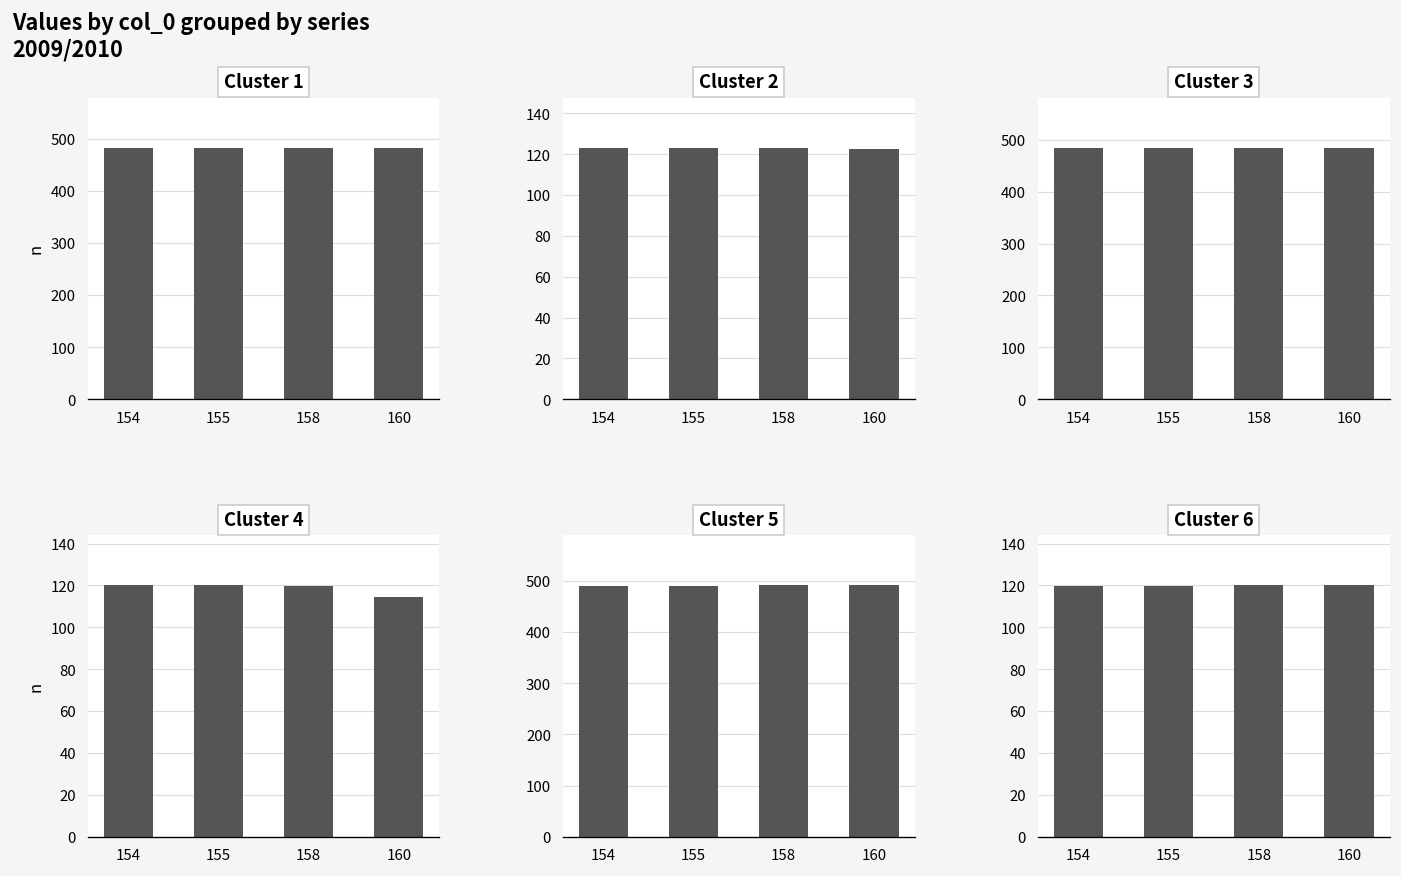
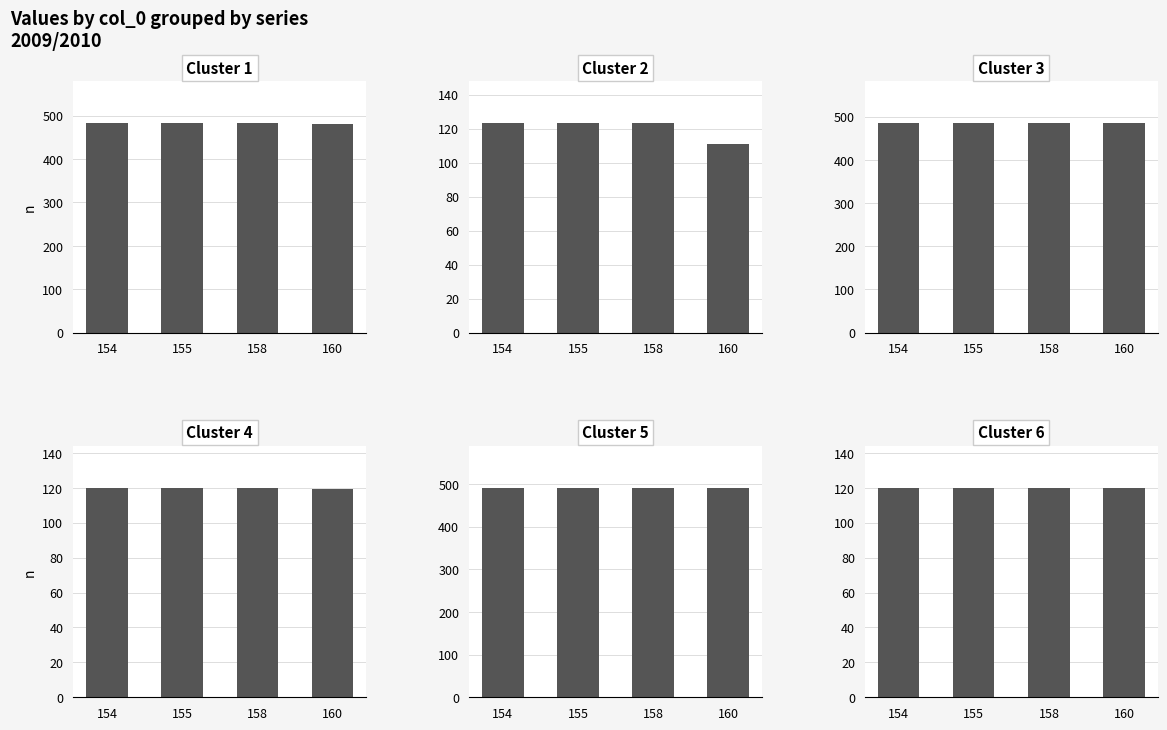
  {
    "Cluster 1": {
      "154": 480,
      "155": 480,
      "158": 480,
      "160": 480
    },
    "Cluster 2": {
      "154": 123,
      "155": 123,
      "158": 123,
-     "160": 123
+     "160": 111
    },
    "Cluster 3": {
      "154": 480,
      "155": 480,
      "158": 480,
      "160": 480
    },
    "Cluster 4": {
      "154": 120,
      "155": 120,
      "158": 120,
-     "160": 115
+     "160": 119
    },
    "Cluster 5": {
      "154": 490,
      "155": 490,
      "158": 490,
      "160": 490
    },
    "Cluster 6": {
      "154": 120,
      "155": 120,
      "158": 120,
      "160": 120
    }
  }
